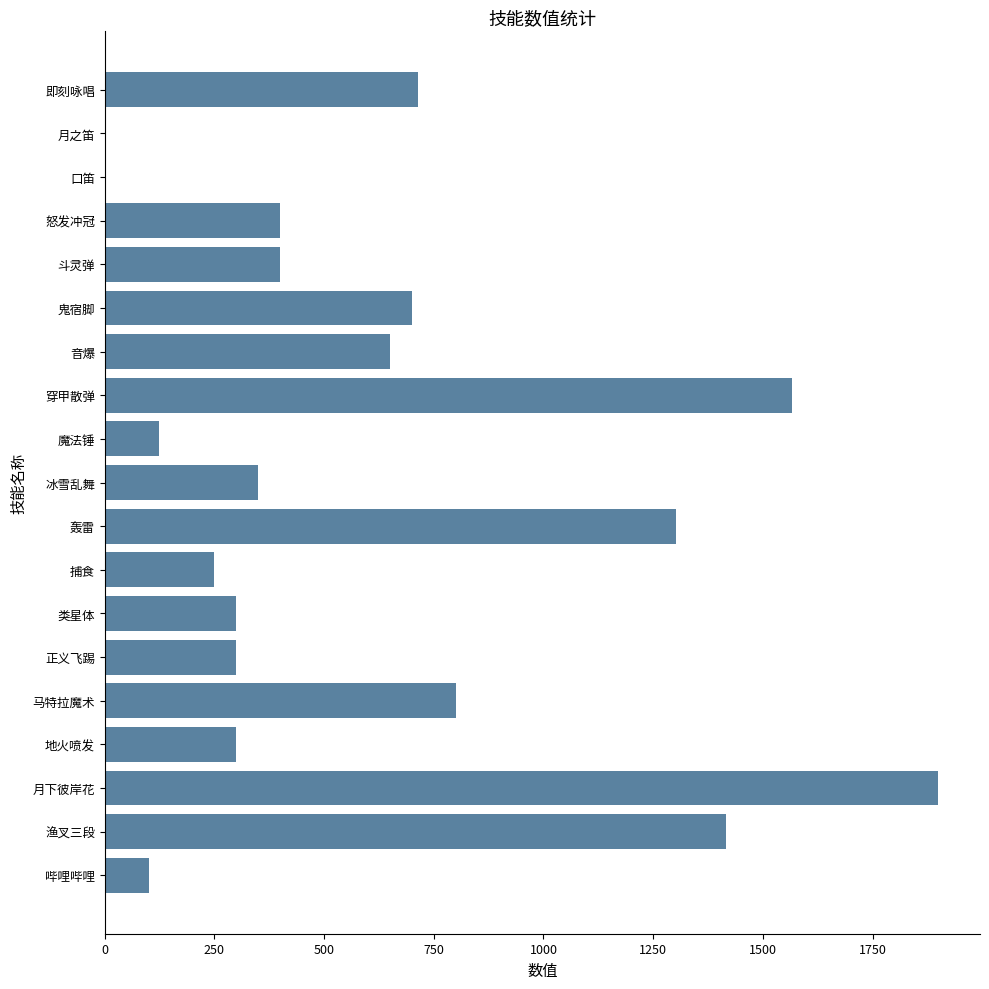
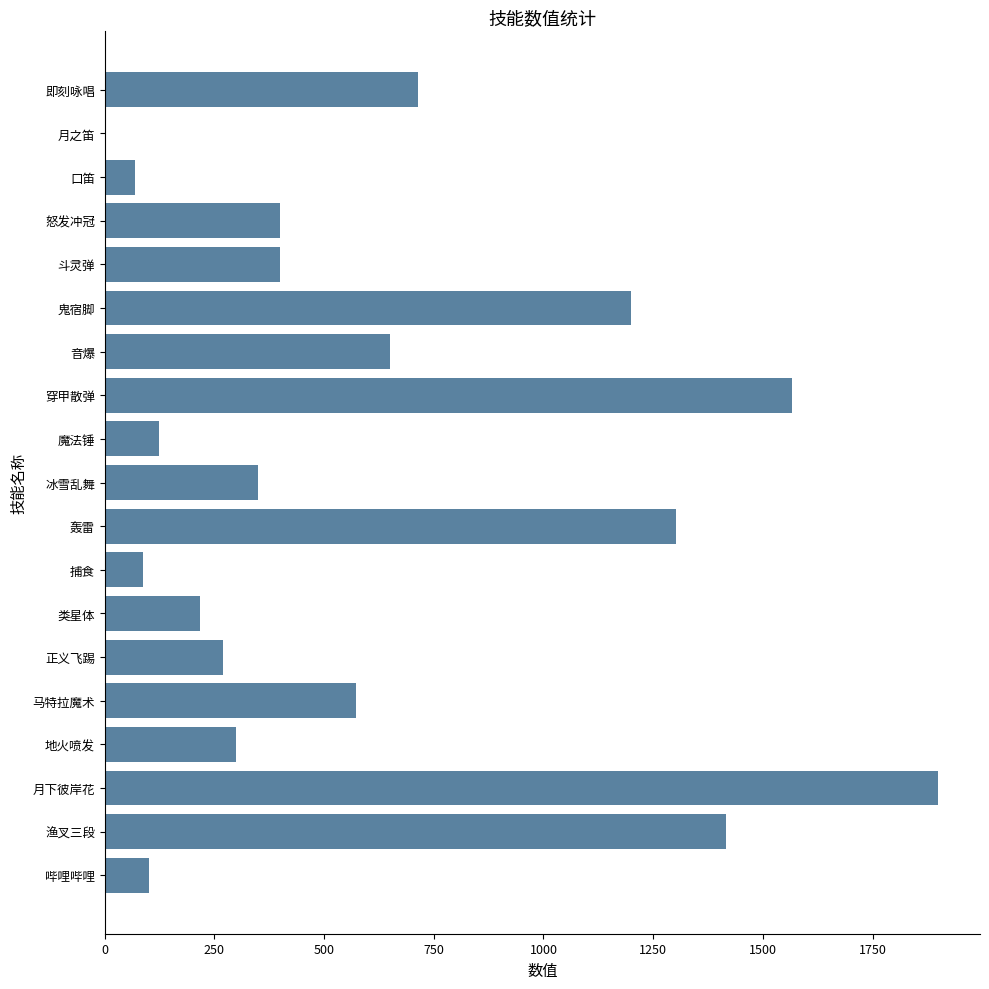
  {
    "即刻咏唱": 720,
    "月之笛": 0,
-   "口笛": 0,
+   "口笛": 70,
    "怒发冲冠": 400,
    "斗灵弹": 400,
-   "鬼宿脚": 700,
+   "鬼宿脚": 1200,
    "音爆": 650,
    "穿甲散弹": 1570,
    "魔法锤": 120,
    "冰雪乱舞": 350,
    "轰雷": 1300,
-   "捕食": 250,
-   "类星体": 300,
-   "正义飞踢": 300,
-   "马特拉魔术": 800,
+   "捕食": 90,
+   "类星体": 220,
+   "正义飞踢": 270,
+   "马特拉魔术": 570,
    "地火喷发": 300,
    "月下彼岸花": 1900,
    "渔叉三段": 1420,
    "哔哩哔哩": 100
  }
